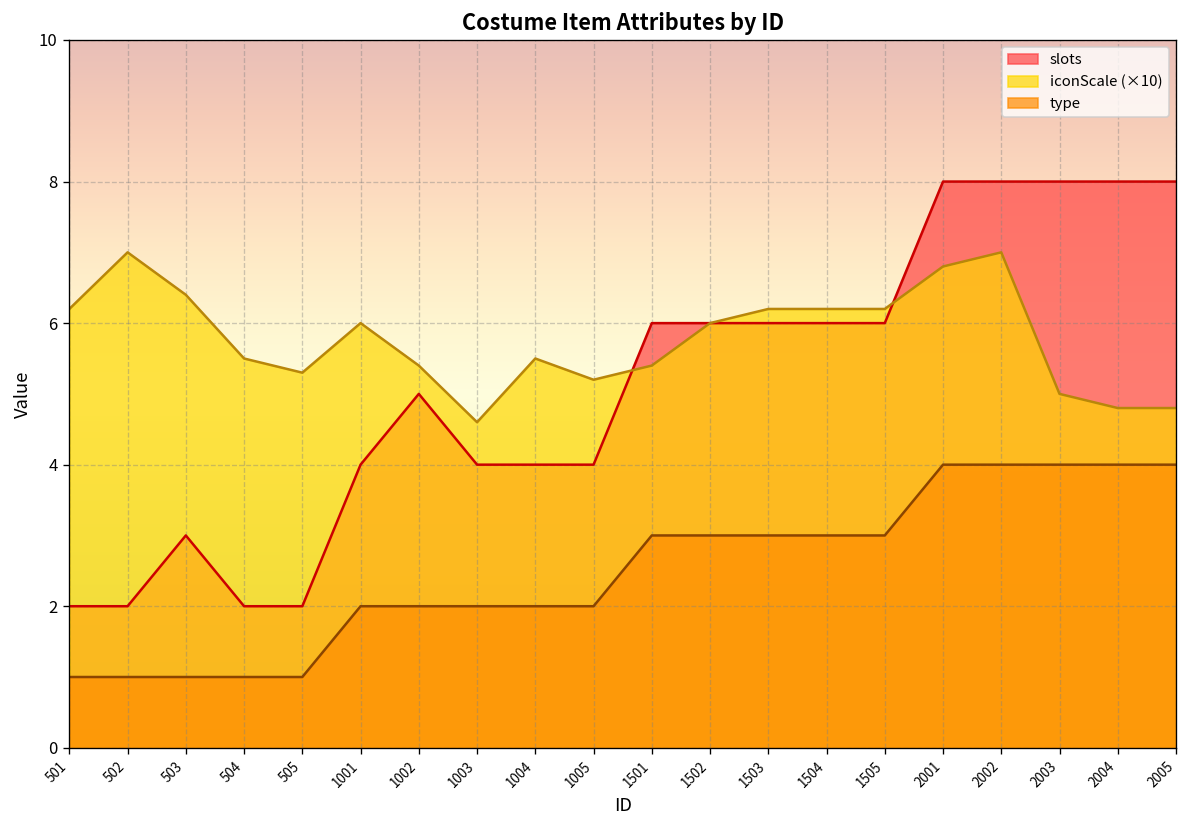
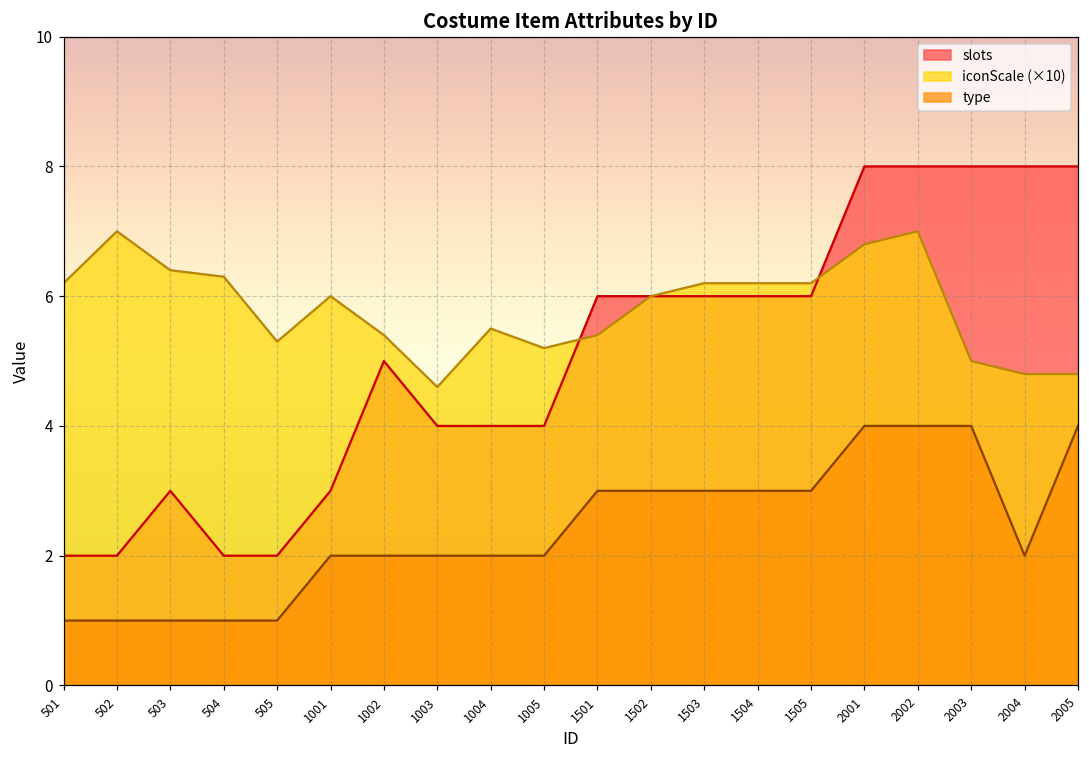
  {
    "slots": {
      "501": 2,
      "502": 2,
      "503": 3,
      "504": 2,
      "505": 2,
-     "1001": 4,
+     "1001": 3,
      "1002": 5,
      "1003": 4,
      "1004": 4,
      "1005": 4,
      "1501": 6,
      "1503": 6,
      "1504": 6,
      "1505": 6,
      "2001": 8,
      "2002": 8,
      "2003": 8,
      "2004": 8,
      "2005": 8
    },
    "iconScale (×10)": {
      "501": 6.2,
      "502": 7.0,
      "503": 6.4,
-     "504": 5.5,
+     "504": 6.3,
      "505": 5.3,
      "1001": 6.0,
      "1002": 5.4,
      "1003": 4.6,
      "1004": 5.5,
      "1005": 5.2,
      "1501": 5.4,
      "1503": 6.2,
      "1504": 6.2,
      "1505": 6.2,
      "2001": 6.8,
      "2002": 7.0,
      "2003": 5.0,
      "2004": 4.8,
      "2005": 4.8
    },
    "type": {
      "501": 1,
      "502": 1,
      "503": 1,
      "504": 1,
      "505": 1,
      "1001": 2,
      "1002": 2,
      "1003": 2,
      "1004": 2,
      "1005": 2,
      "1501": 3,
      "1502": 3,
      "1503": 3,
      "1504": 3,
      "1505": 3,
      "2001": 4,
      "2002": 4,
      "2003": 4,
-     "2004": 4,
+     "2004": 2,
      "2005": 4
    }
  }
